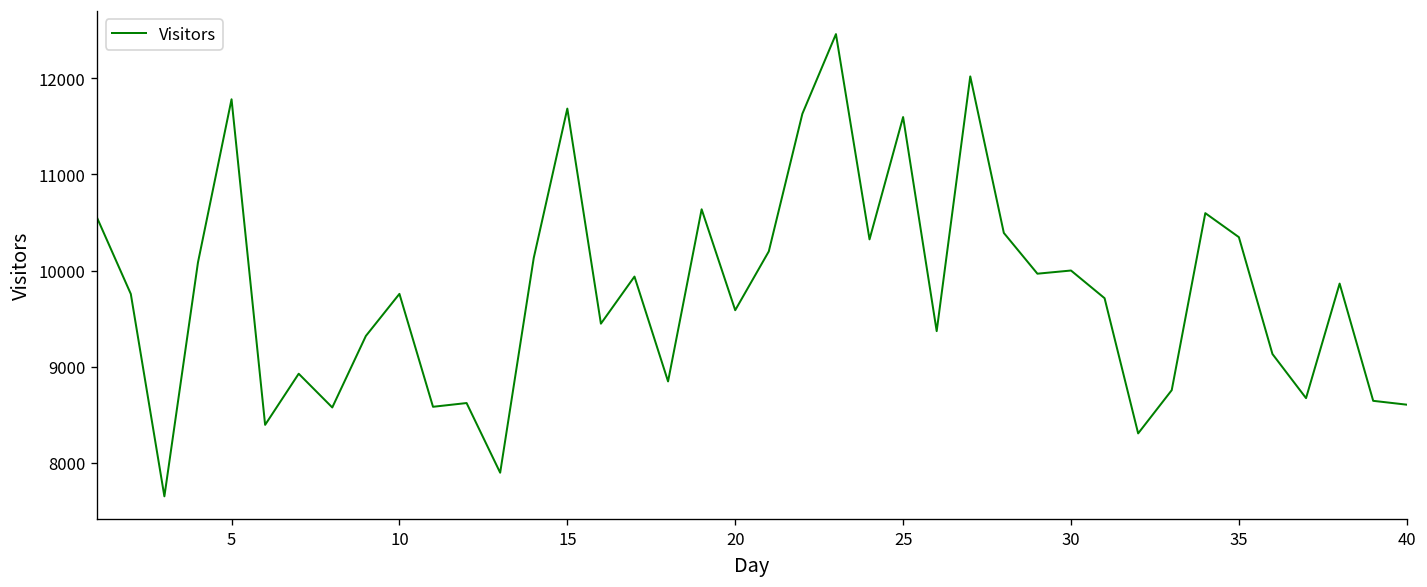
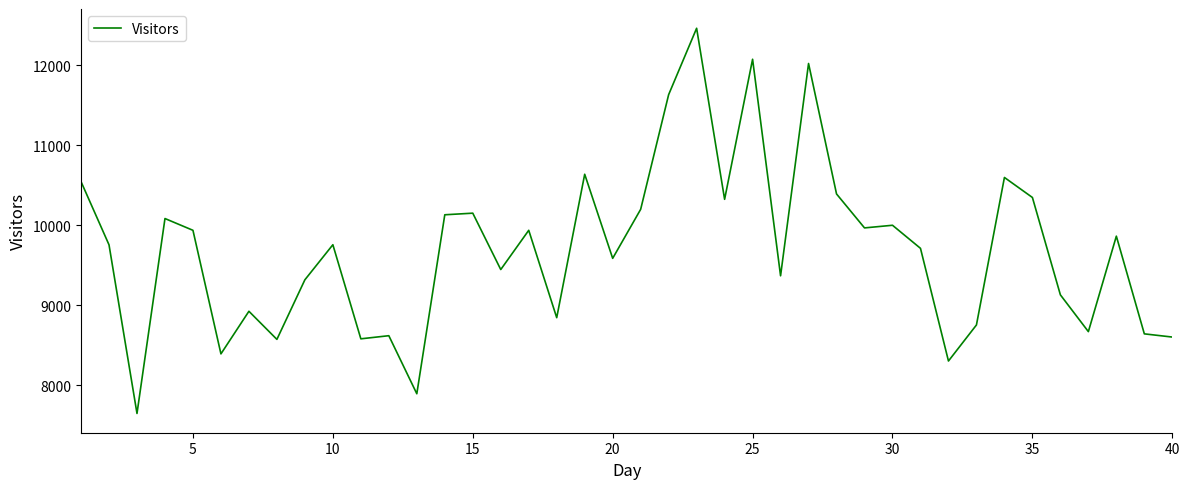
  {
-   "5": 11800,
+   "5": 9900,
    "10": 9800,
-   "15": 11700,
+   "15": 10200,
    "20": 9600,
-   "25": 11600,
+   "25": 12100,
    "30": 10000,
    "35": 10300,
    "40": 8600
  }
